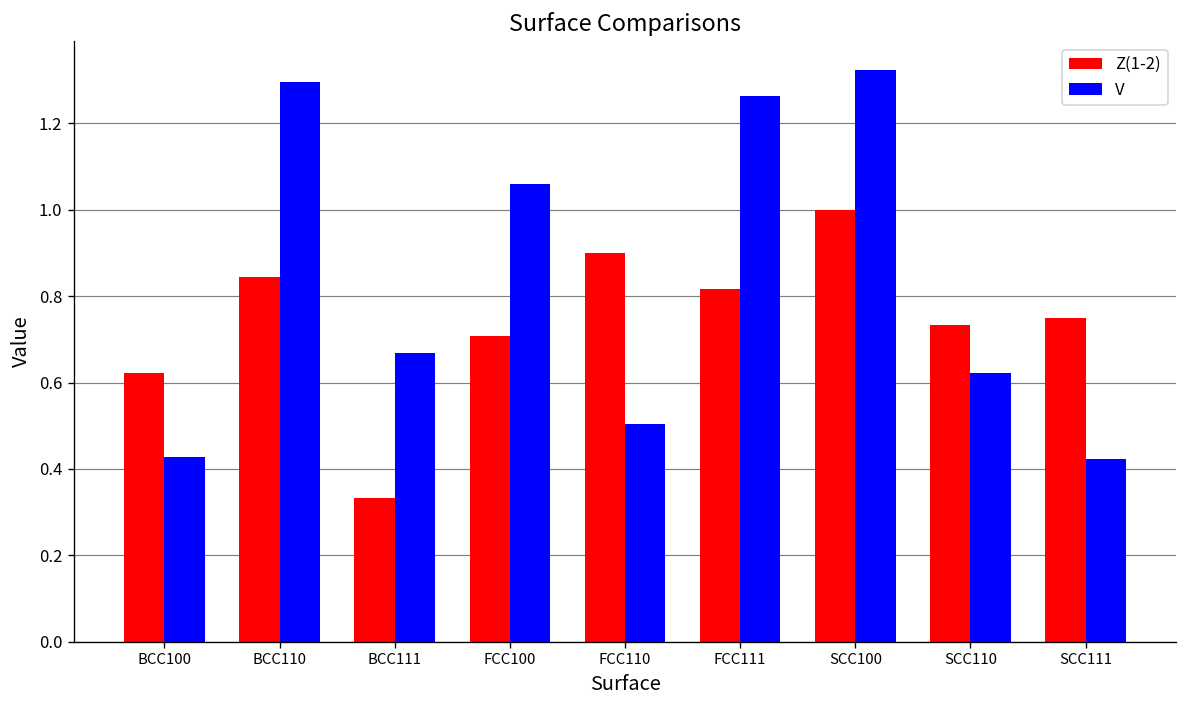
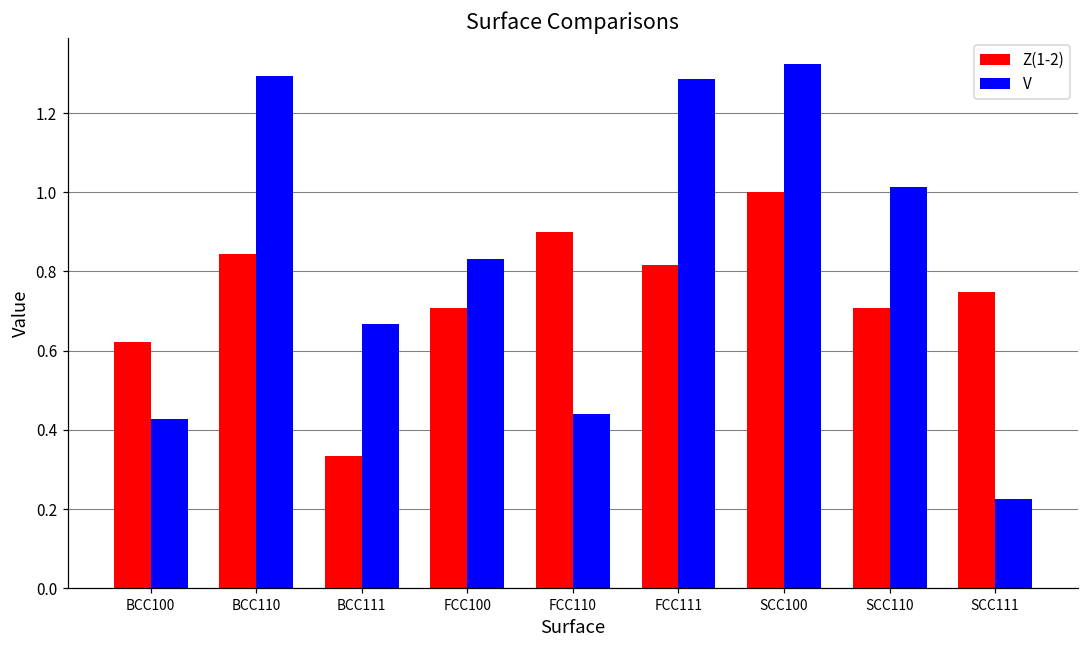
  {
    "Z(1-2)": {
      "BCC100": 0.62,
      "BCC110": 0.84,
      "BCC111": 0.33,
      "FCC100": 0.71,
      "FCC110": 0.90,
      "FCC111": 0.82,
      "SCC100": 1.00,
-     "SCC110": 0.73,
+     "SCC110": 0.71,
      "SCC111": 0.75
    },
    "V": {
      "BCC100": 0.43,
      "BCC110": 1.29,
      "BCC111": 0.67,
-     "FCC100": 1.06,
-     "FCC110": 0.50,
-     "FCC111": 1.26,
+     "FCC100": 0.83,
+     "FCC110": 0.44,
+     "FCC111": 1.29,
      "SCC100": 1.32,
-     "SCC110": 0.62,
-     "SCC111": 0.42
+     "SCC110": 1.01,
+     "SCC111": 0.22
    }
  }
